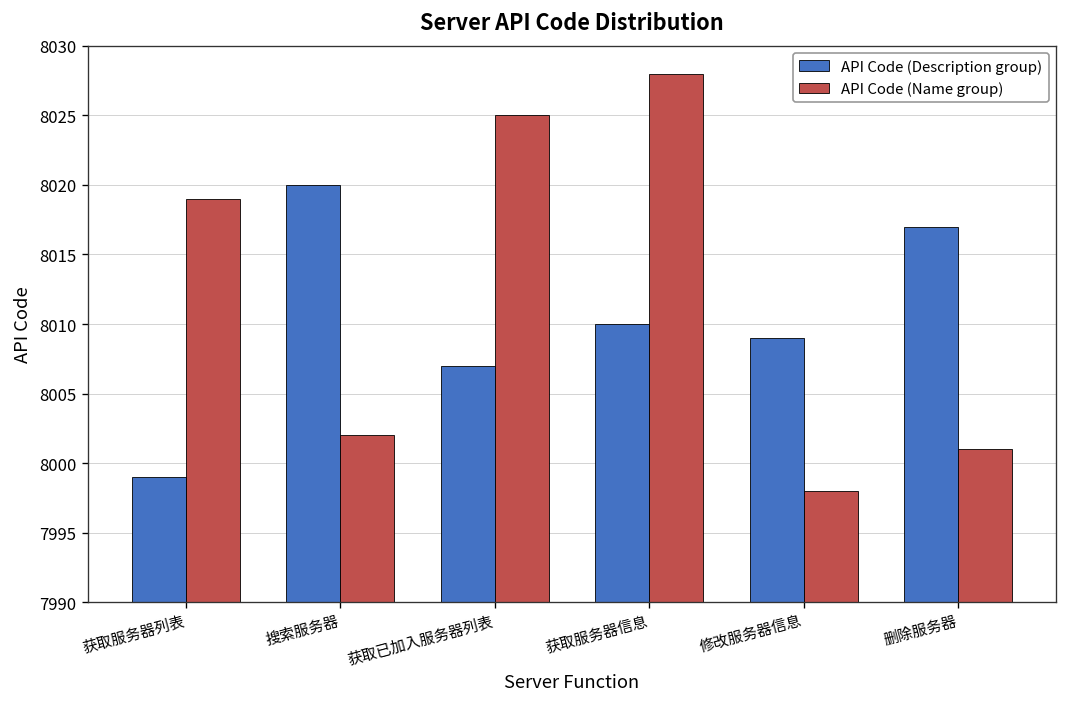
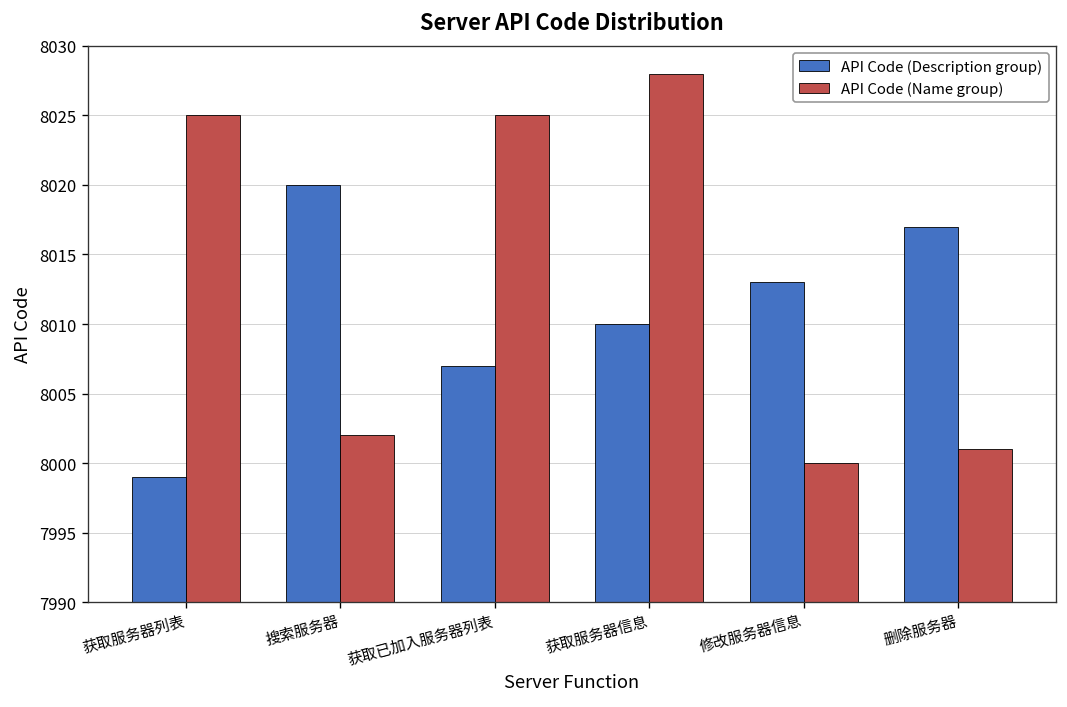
  {
    "API Code (Description group)": {
      "获取服务器列表": 7999,
      "搜索服务器": 8020,
      "获取已加入服务器列表": 8007,
      "获取服务器信息": 8010,
-     "修改服务器信息": 8009,
+     "修改服务器信息": 8013,
      "删除服务器": 8017
    },
    "API Code (Name group)": {
-     "获取服务器列表": 8019,
+     "获取服务器列表": 8025,
      "搜索服务器": 8002,
      "获取已加入服务器列表": 8025,
      "获取服务器信息": 8028,
-     "修改服务器信息": 7998,
+     "修改服务器信息": 8000,
      "删除服务器": 8001
    }
  }
